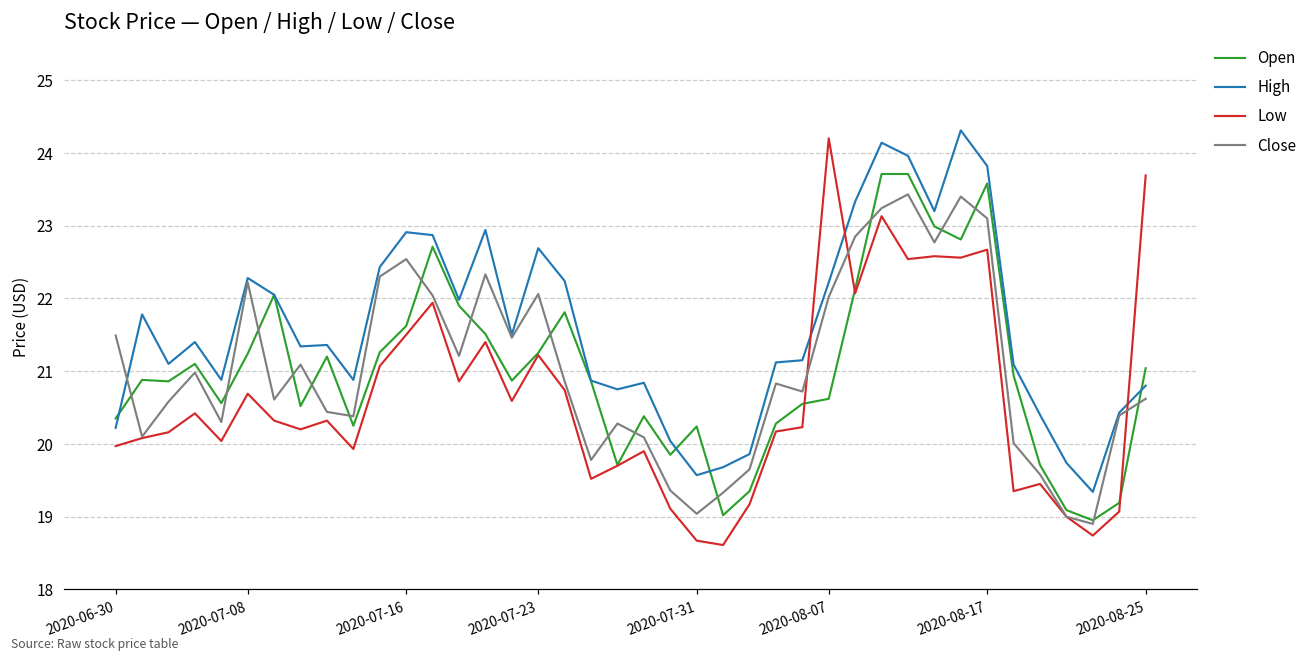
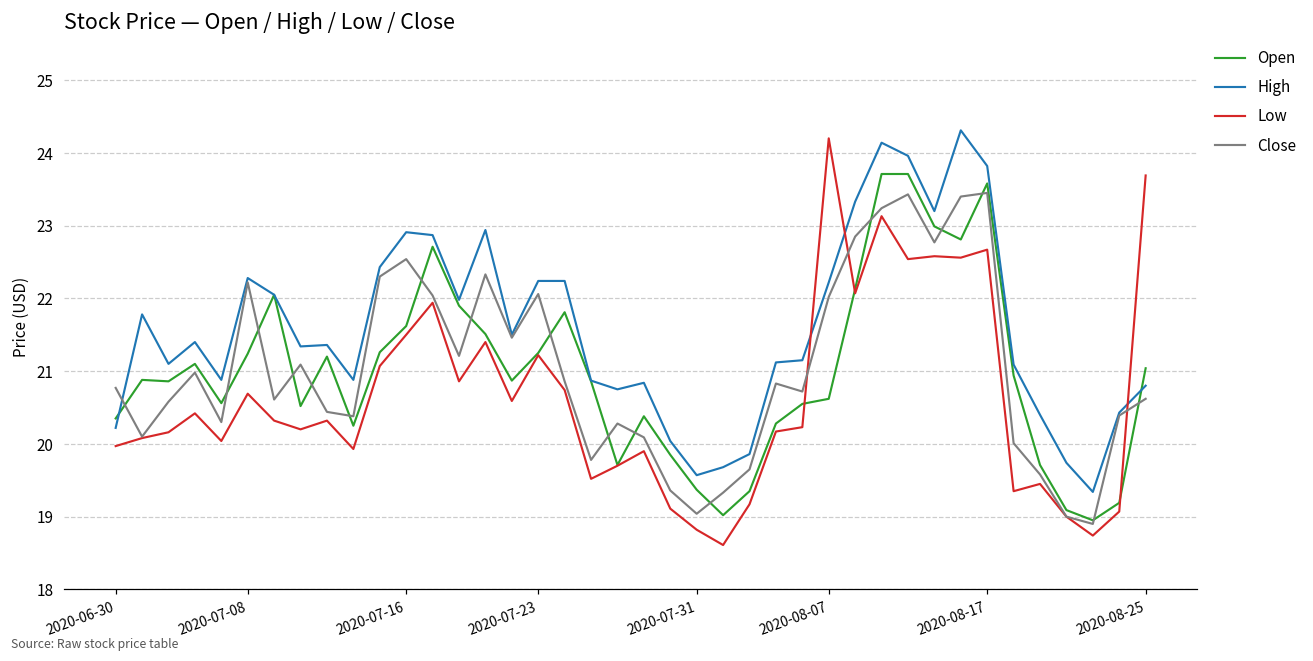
  {
    "Open": {
      "2020-06-30": 20.4,
      "2020-07-08": 21.2,
      "2020-07-16": 21.6,
-     "2020-07-31": 20.2,
+     "2020-07-31": 19.4,
      "2020-08-07": 20.6,
      "2020-08-17": 23.6,
      "2020-08-25": 21.0
    },
    "High": {
      "2020-06-30": 20.2,
      "2020-07-08": 22.3,
      "2020-07-16": 22.9,
-     "2020-07-23": 22.7,
+     "2020-07-23": 22.2,
      "2020-07-31": 19.6,
      "2020-08-07": 22.2,
      "2020-08-17": 23.8,
      "2020-08-25": 20.8
    },
    "Low": {
      "2020-06-30": 20.0,
      "2020-07-08": 20.7,
      "2020-07-16": 21.5,
-     "2020-07-31": 18.7,
+     "2020-07-31": 18.8,
      "2020-08-07": 24.2,
      "2020-08-17": 22.7,
      "2020-08-25": 23.7
    },
    "Close": {
-     "2020-06-30": 21.5,
+     "2020-06-30": 20.8,
      "2020-07-08": 22.2,
      "2020-07-16": 22.5,
      "2020-07-23": 22.1,
      "2020-07-31": 19.0,
      "2020-08-07": 22.0,
-     "2020-08-17": 23.1,
+     "2020-08-17": 23.5,
      "2020-08-25": 20.6
    }
  }
